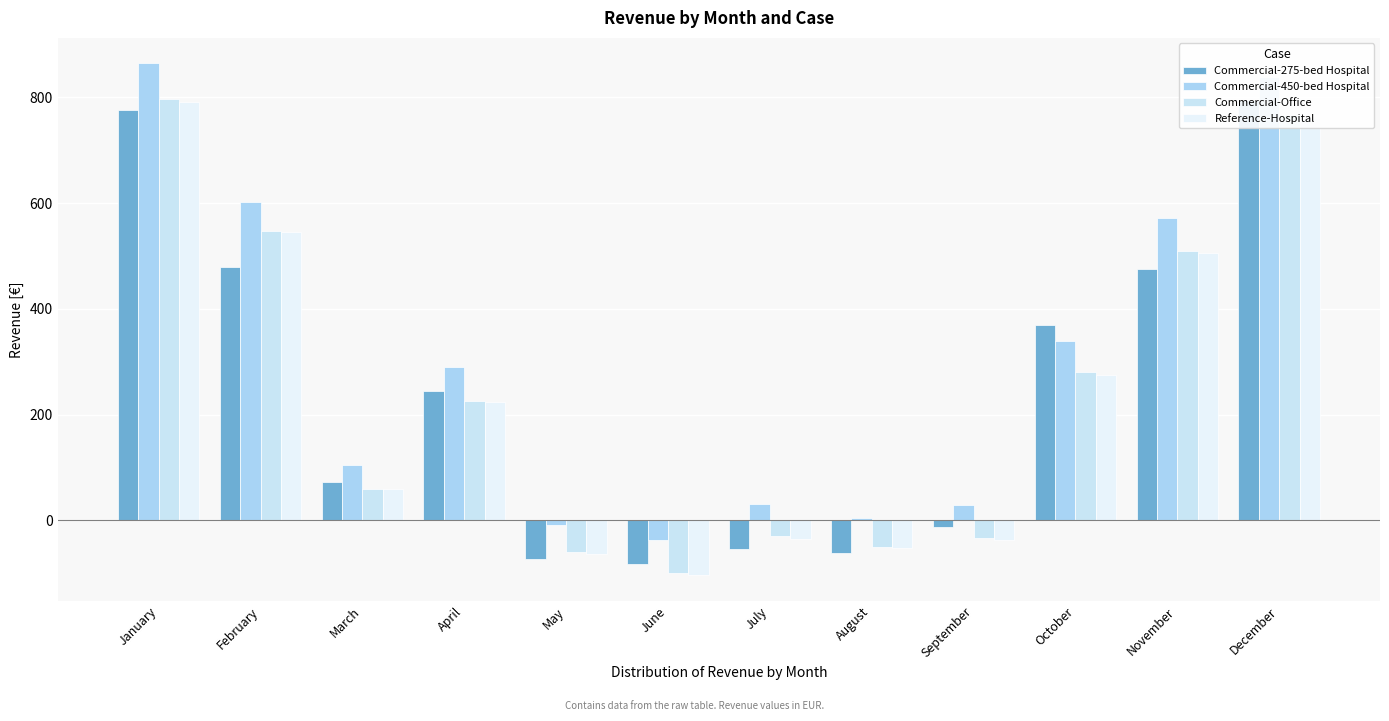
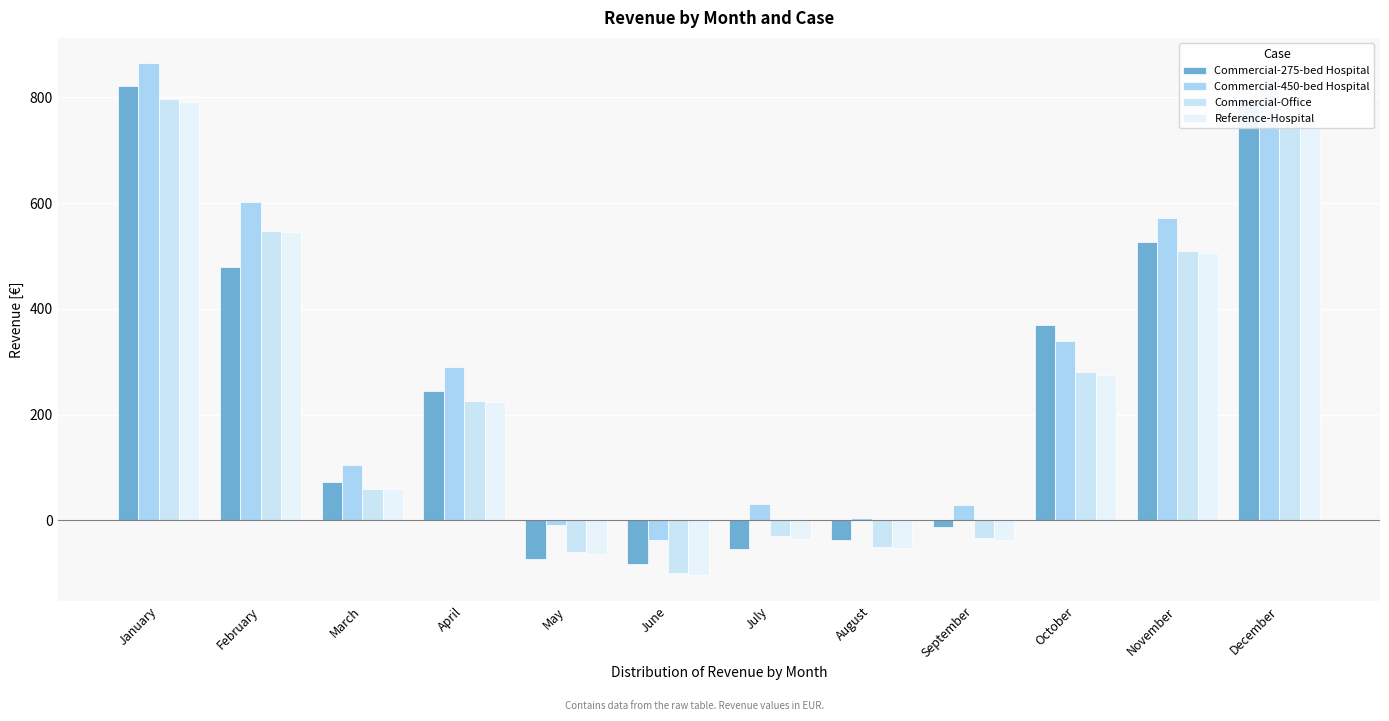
  {
    "Commercial-275-bed Hospital": {
-     "January": 780,
+     "January": 820,
      "February": 480,
      "March": 70,
      "April": 240,
      "May": -70,
      "June": -80,
      "July": -50,
-     "August": -60,
+     "August": -40,
      "September": -10,
      "October": 370,
-     "November": 480
+     "November": 530
    }
  }
